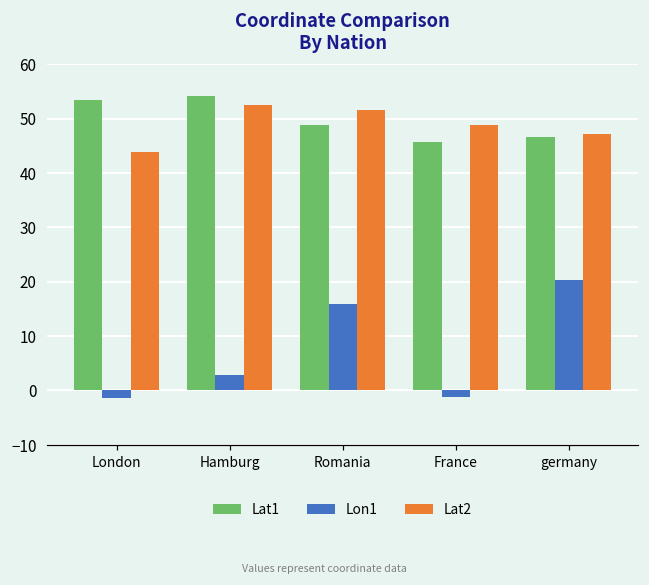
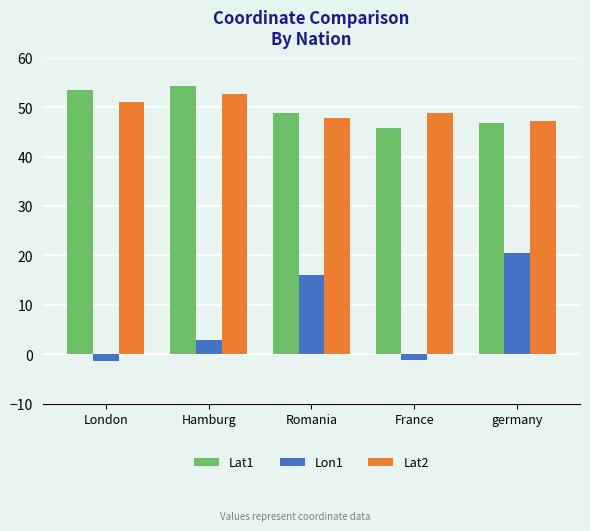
  {
    "Lat1": {
      "London": 53,
      "Hamburg": 54,
      "Romania": 49,
      "France": 46,
      "germany": 47
    },
    "Lon1": {
      "London": -1,
      "Hamburg": 3,
      "Romania": 16,
      "France": -1,
      "germany": 20
    },
    "Lat2": {
-     "London": 44,
+     "London": 51,
      "Hamburg": 53,
-     "Romania": 52,
+     "Romania": 48,
      "France": 49,
      "germany": 47
    }
  }
